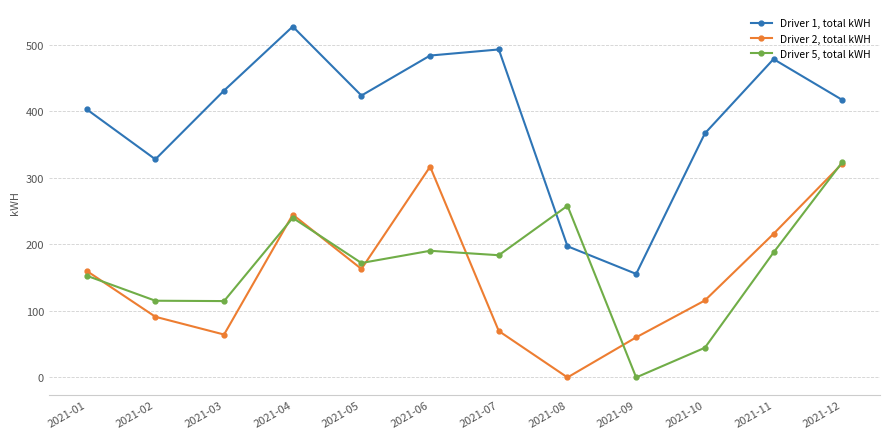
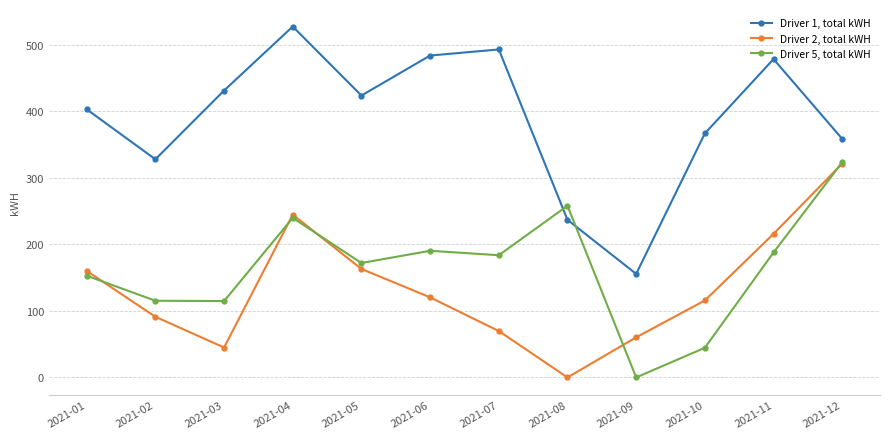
  {
    "Driver 1, total kWH": {
      "2021-01": 400,
      "2021-02": 330,
      "2021-03": 430,
      "2021-04": 530,
      "2021-05": 420,
      "2021-06": 480,
      "2021-07": 490,
-     "2021-08": 200,
+     "2021-08": 240,
      "2021-09": 160,
      "2021-10": 370,
      "2021-11": 480,
-     "2021-12": 420
+     "2021-12": 360
    },
    "Driver 2, total kWH": {
      "2021-01": 160,
      "2021-02": 90,
-     "2021-03": 60,
+     "2021-03": 40,
      "2021-04": 240,
      "2021-05": 160,
-     "2021-06": 320,
+     "2021-06": 120,
      "2021-07": 70,
      "2021-08": 0,
      "2021-09": 60,
      "2021-10": 120,
      "2021-11": 220
    },
    "Driver 5, total kWH": {
      "2021-01": 150,
      "2021-02": 120,
      "2021-03": 110,
      "2021-04": 240,
      "2021-05": 170,
      "2021-06": 190,
      "2021-07": 180,
      "2021-08": 260,
      "2021-09": 0,
      "2021-10": 40,
      "2021-11": 190
    }
  }
